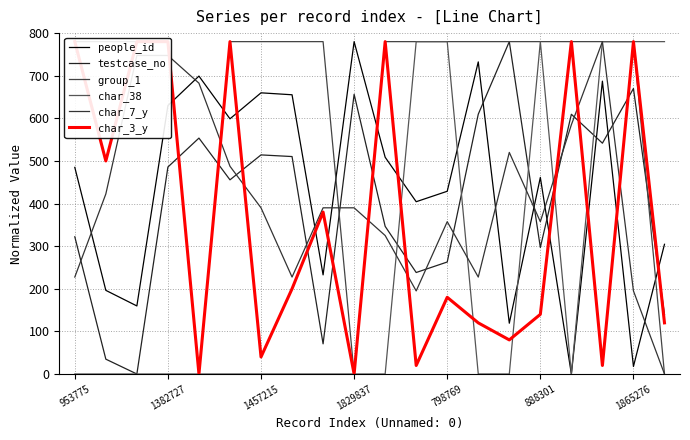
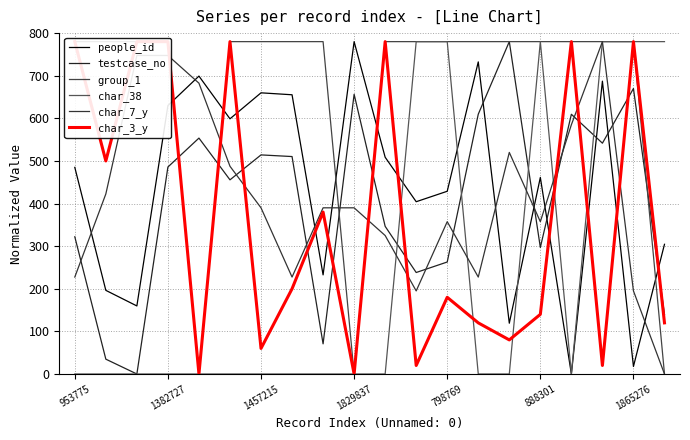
  {
    "char_3_y": {
-     "1457215": 40,
+     "1457215": 60,
      "798769": 180,
      "888301": 140
    }
  }
